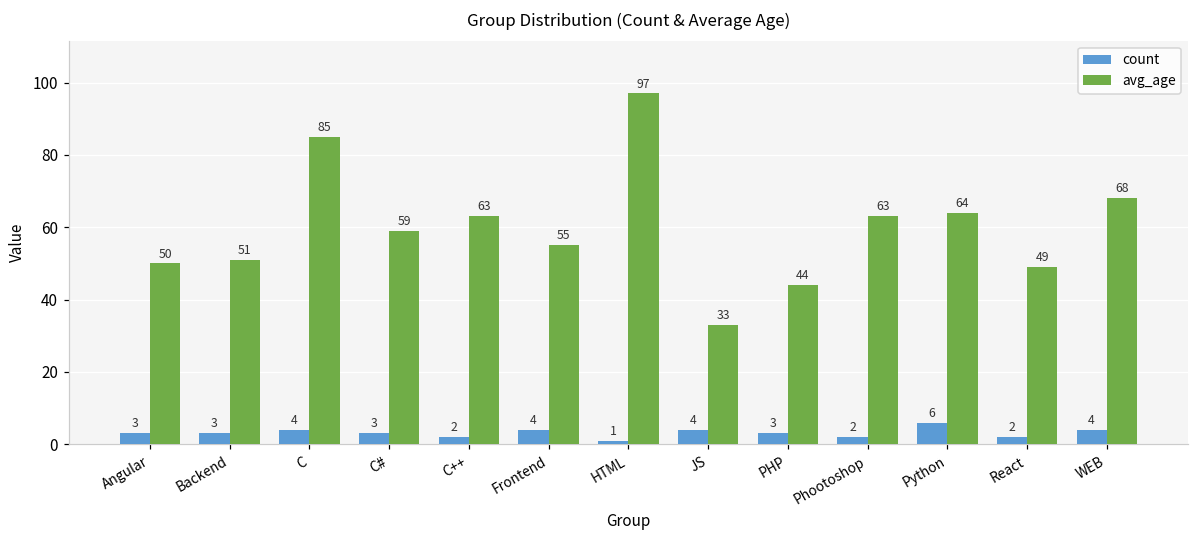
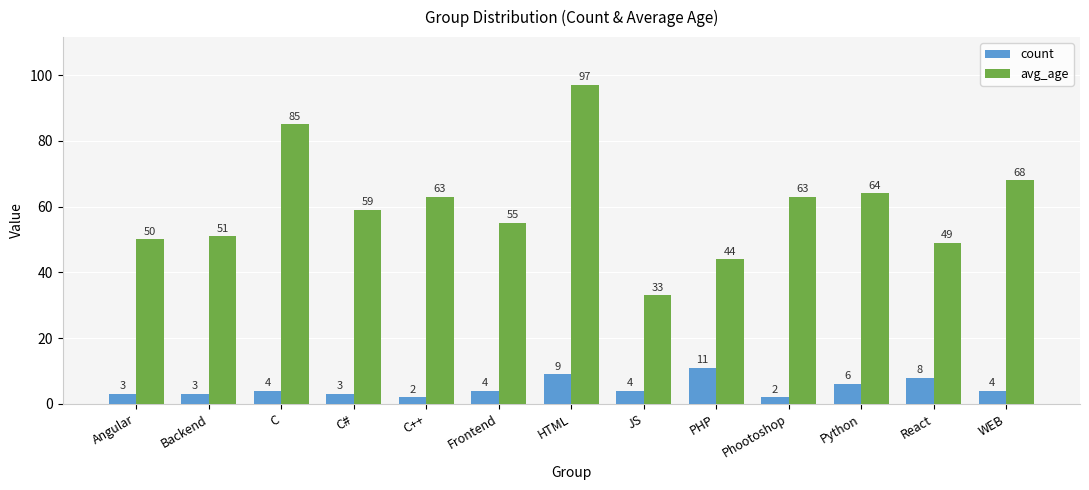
  {
    "count": {
      "Angular": 3,
      "Backend": 3,
      "C": 4,
      "C#": 3,
      "C++": 2,
      "Frontend": 4,
-     "HTML": 1,
+     "HTML": 9,
      "JS": 4,
-     "PHP": 3,
+     "PHP": 11,
      "Phootoshop": 2,
      "Python": 6,
-     "React": 2,
+     "React": 8,
      "WEB": 4
    },
    "avg_age": {
      "Angular": 50,
      "Backend": 51,
      "C": 85,
      "C#": 59,
      "C++": 63,
      "Frontend": 55,
      "HTML": 97,
      "JS": 33,
      "PHP": 44,
      "Phootoshop": 63,
      "Python": 64,
      "React": 49,
      "WEB": 68
    }
  }
